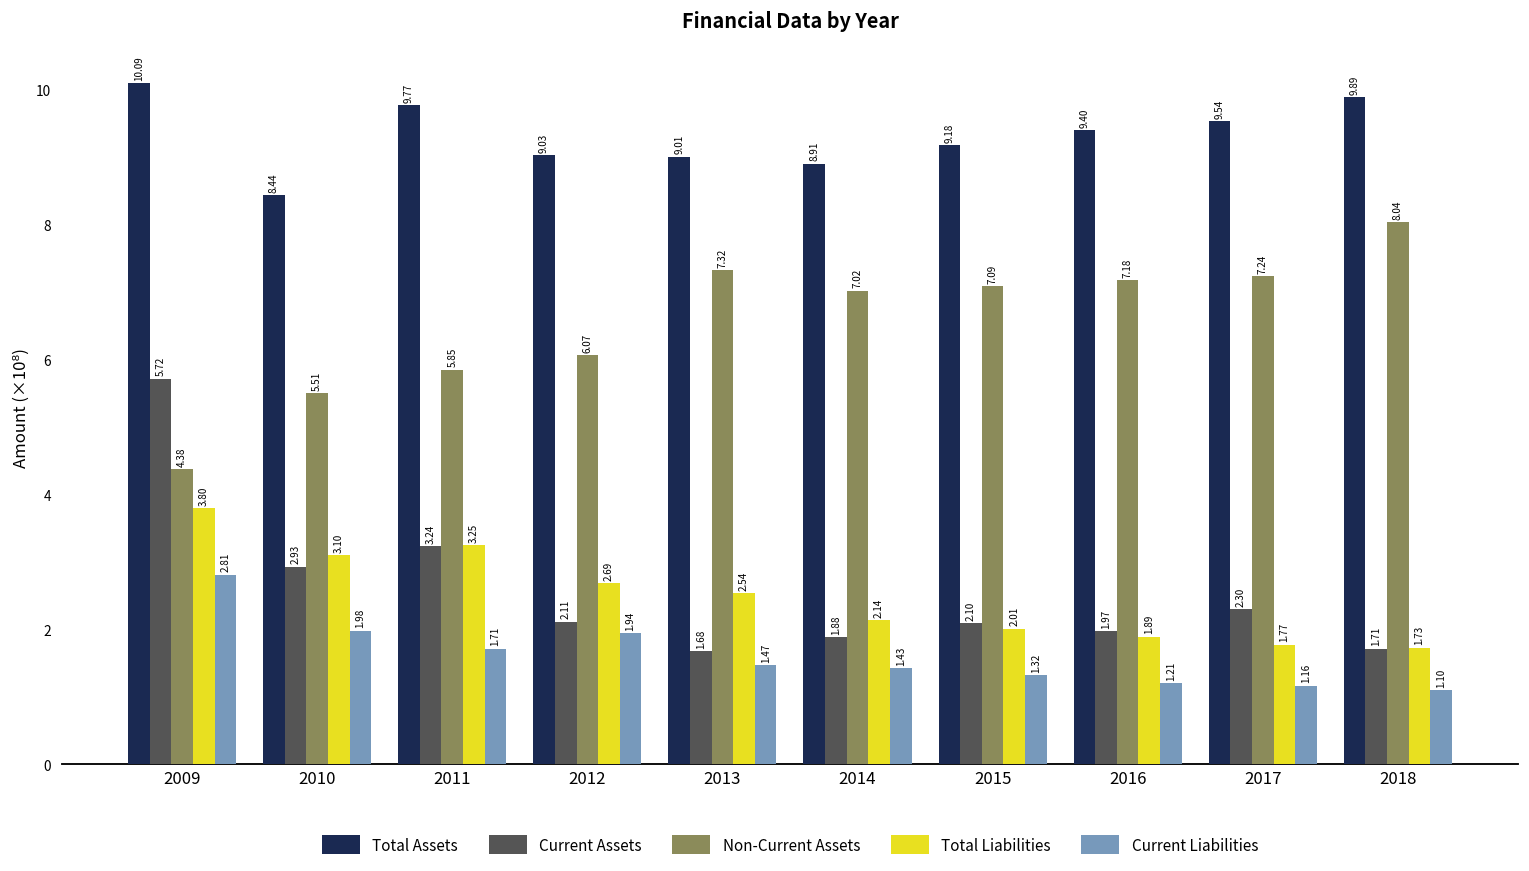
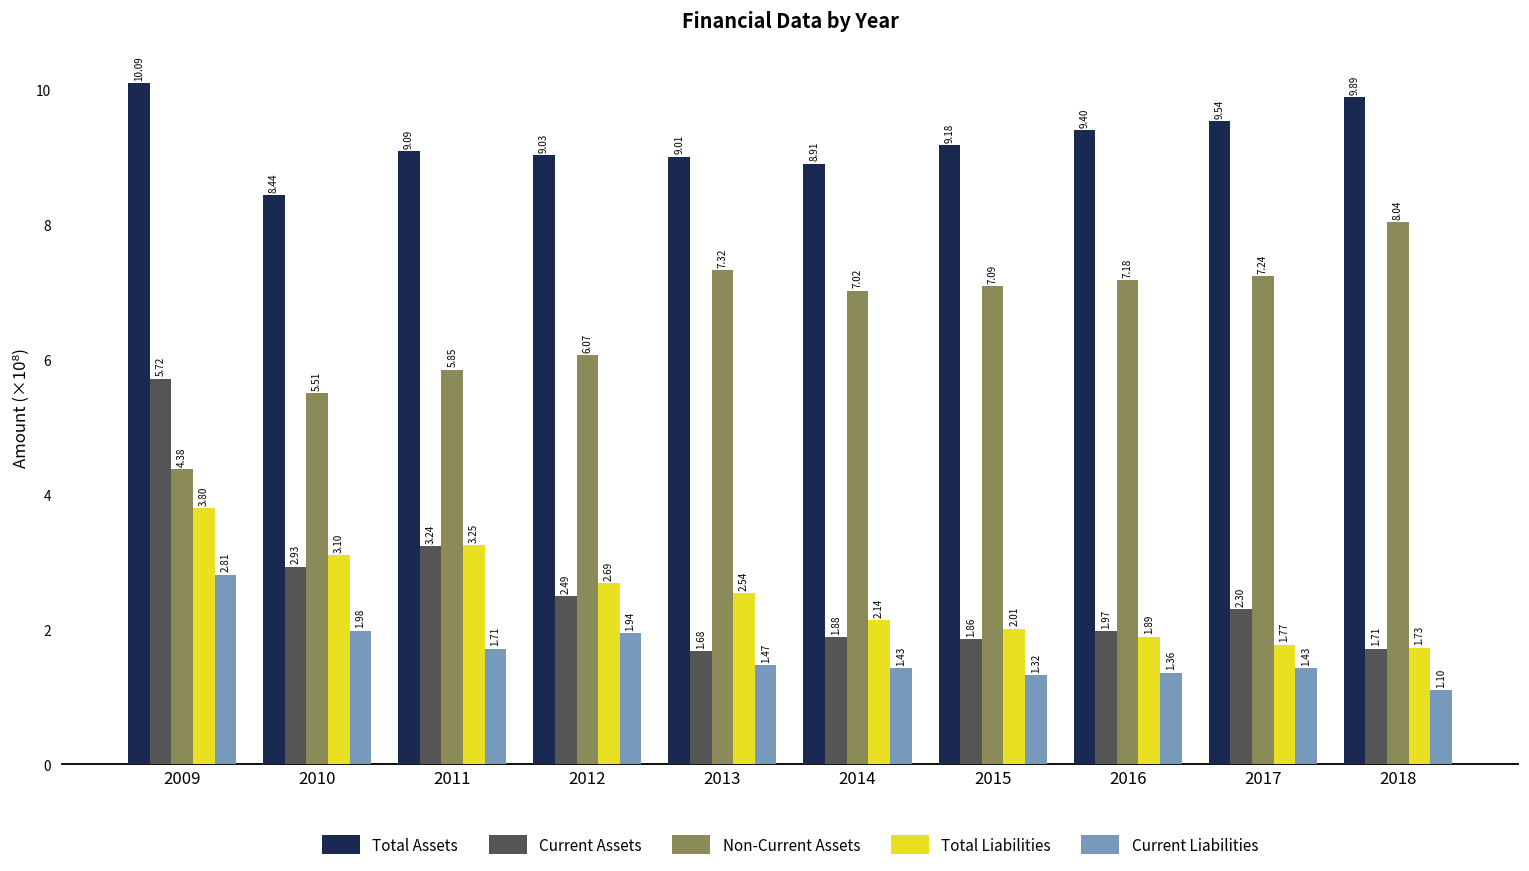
  {
    "Total Assets": {
      "2009": 10.09,
      "2010": 8.44,
-     "2011": 9.77,
+     "2011": 9.09,
      "2012": 9.03,
      "2013": 9.01,
      "2014": 8.91,
      "2015": 9.18,
      "2016": 9.40,
      "2017": 9.54,
      "2018": 9.89
    },
    "Current Assets": {
      "2009": 5.72,
      "2010": 2.93,
      "2011": 3.24,
-     "2012": 2.11,
+     "2012": 2.49,
      "2013": 1.68,
      "2014": 1.88,
-     "2015": 2.10,
+     "2015": 1.86,
      "2016": 1.97,
      "2017": 2.30,
      "2018": 1.71
    },
    "Non-Current Assets": {
      "2009": 4.38,
      "2010": 5.51,
      "2011": 5.85,
      "2012": 6.07,
      "2013": 7.32,
      "2014": 7.02,
      "2015": 7.09,
      "2016": 7.18,
      "2017": 7.24,
      "2018": 8.04
    },
    "Total Liabilities": {
      "2009": 3.80,
      "2010": 3.10,
      "2011": 3.25,
      "2012": 2.69,
      "2013": 2.54,
      "2014": 2.14,
      "2015": 2.01,
      "2016": 1.89,
      "2017": 1.77,
      "2018": 1.73
    },
    "Current Liabilities": {
      "2009": 2.81,
      "2010": 1.98,
      "2011": 1.71,
      "2012": 1.94,
      "2013": 1.47,
      "2014": 1.43,
      "2015": 1.32,
-     "2016": 1.21,
-     "2017": 1.16,
+     "2016": 1.36,
+     "2017": 1.43,
      "2018": 1.10
    }
  }
